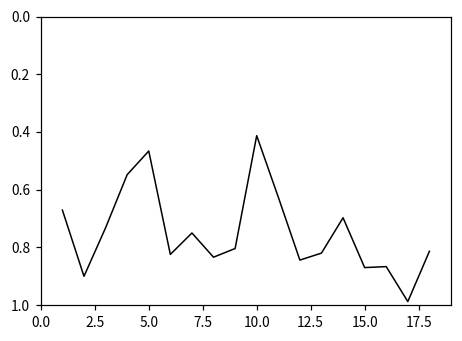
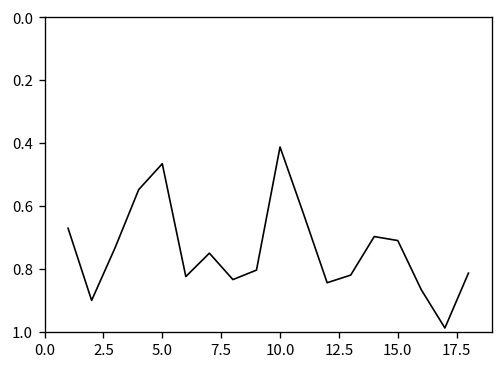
  {
    "5.0": 0.47,
    "10.0": 0.41,
-   "15.0": 0.87
+   "15.0": 0.71
  }
